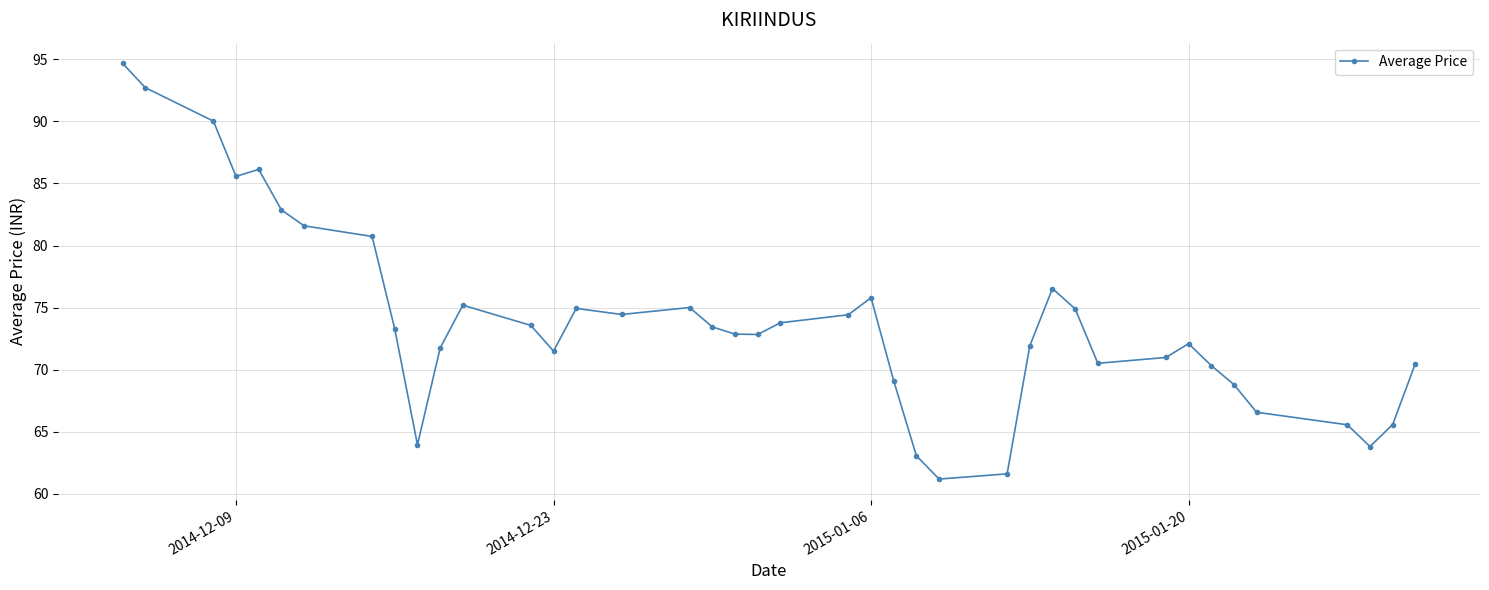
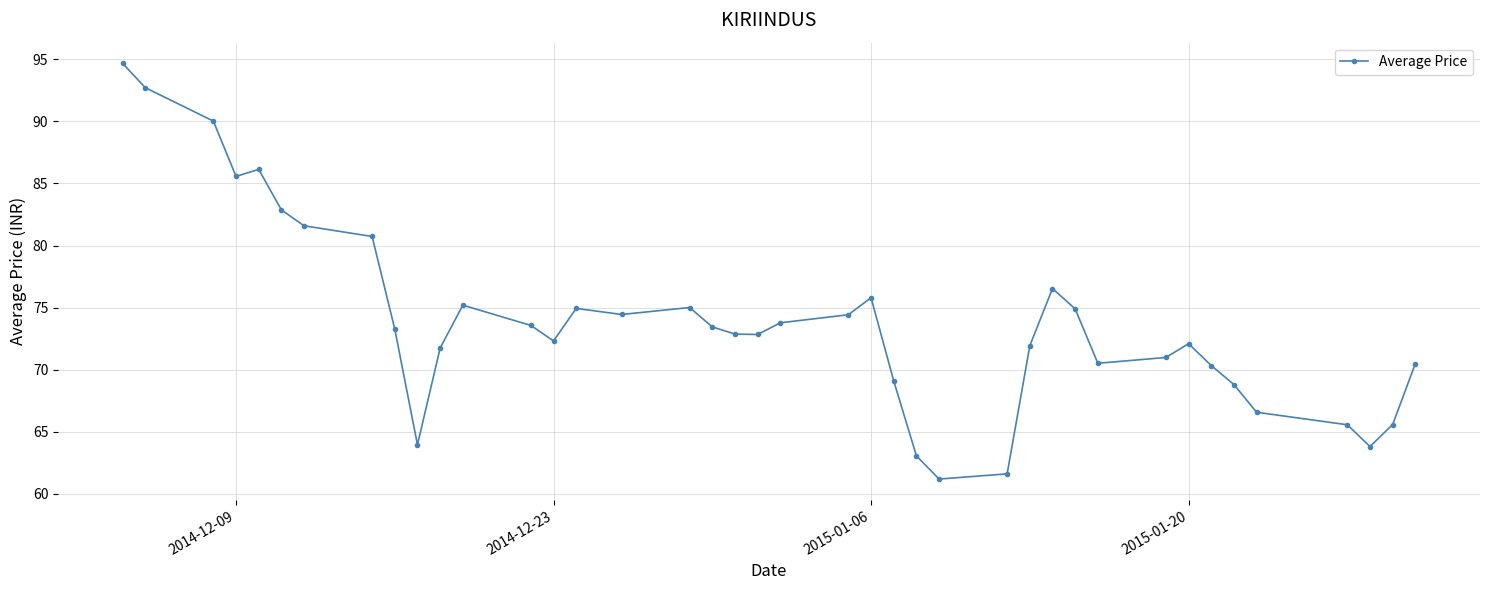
  {
    "2014-12-09": 85.6,
-   "2014-12-23": 71.5,
+   "2014-12-23": 72.3,
    "2015-01-06": 75.8,
    "2015-01-20": 72.1
  }
